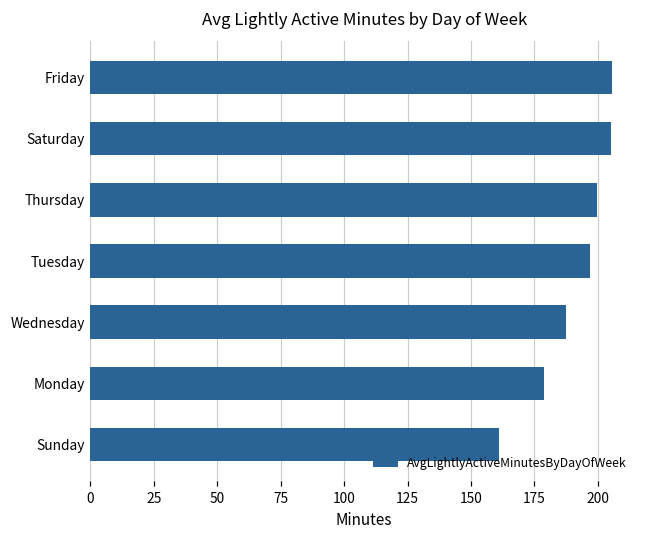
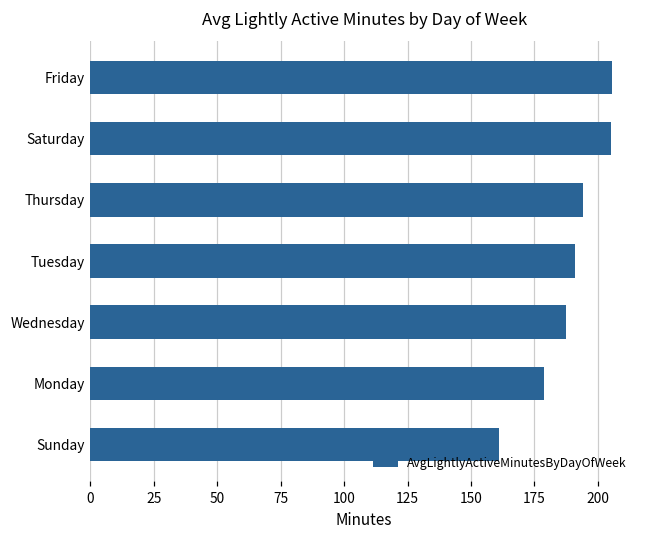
  {
    "Friday": 206,
    "Saturday": 205,
-   "Thursday": 200,
-   "Tuesday": 197,
+   "Thursday": 194,
+   "Tuesday": 191,
    "Wednesday": 187,
    "Monday": 179,
    "Sunday": 161
  }
